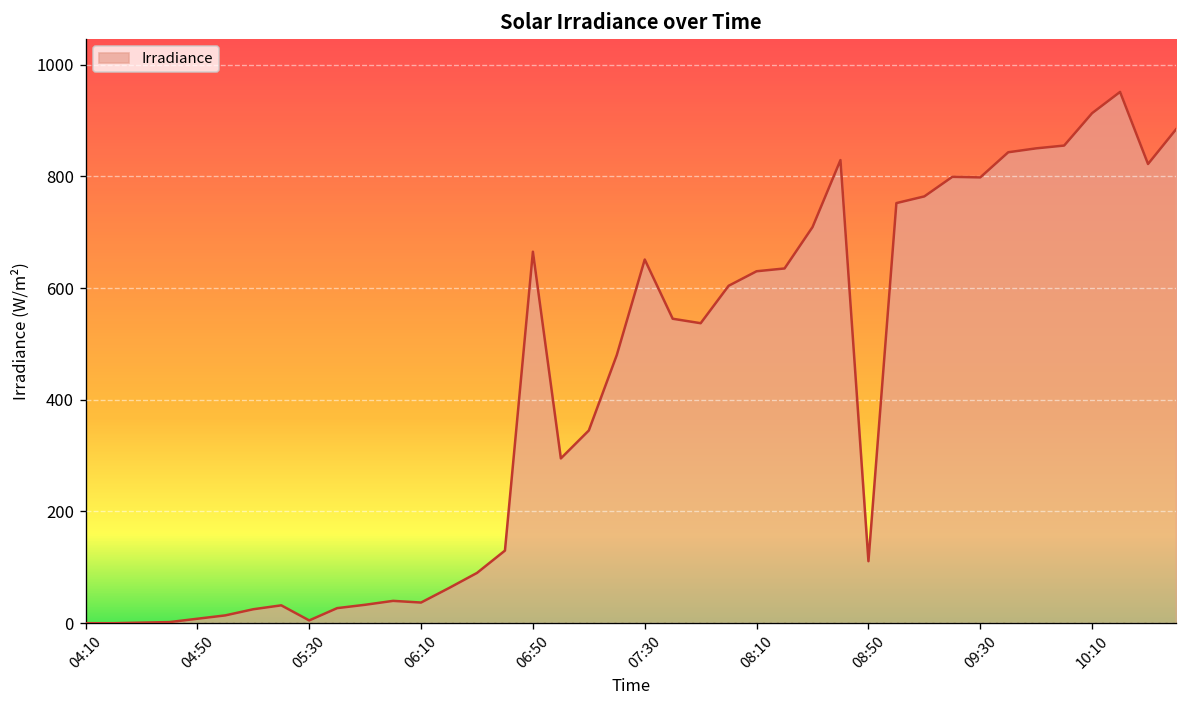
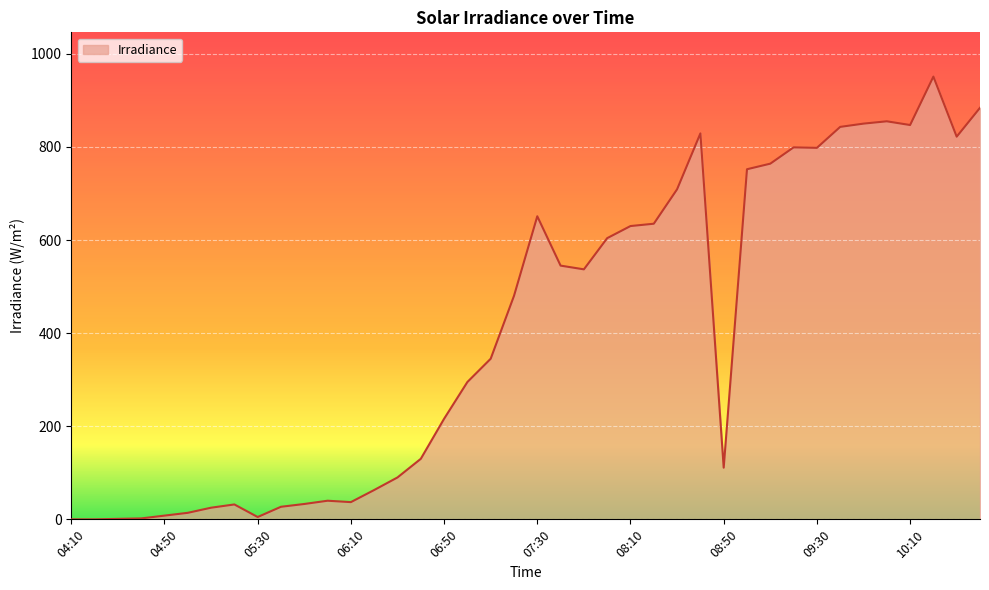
  {
    "04:10": 0,
    "04:50": 10,
    "05:30": 10,
    "06:10": 40,
-   "06:50": 670,
+   "06:50": 220,
    "07:30": 650,
    "08:10": 630,
    "08:50": 110,
    "09:30": 800,
-   "10:10": 910
+   "10:10": 850
  }
